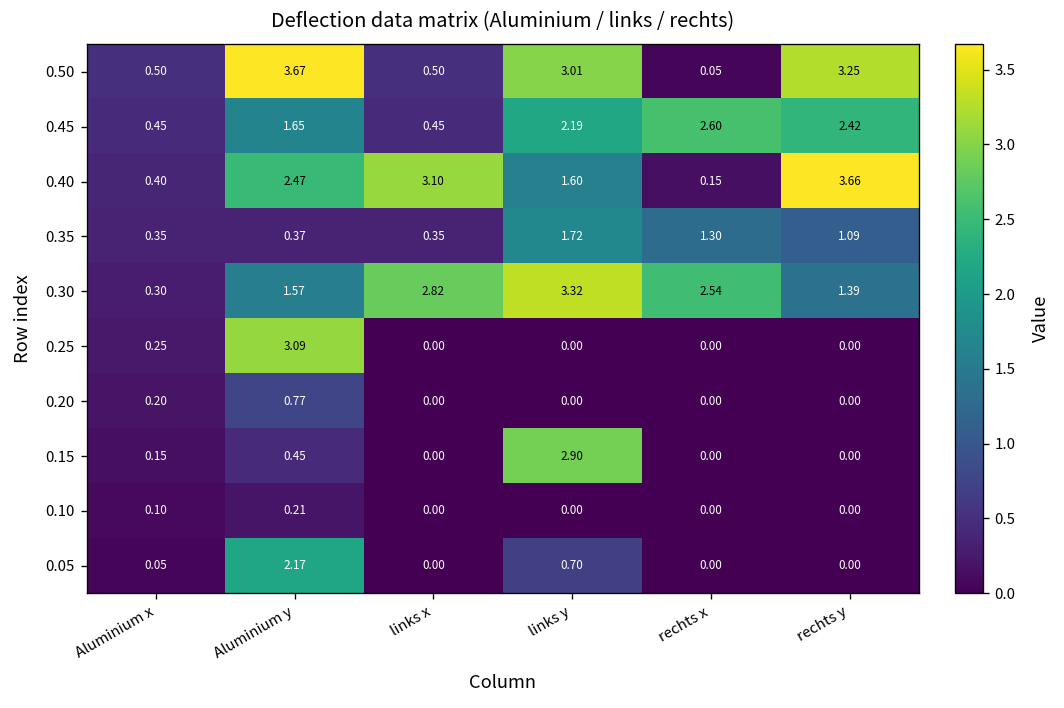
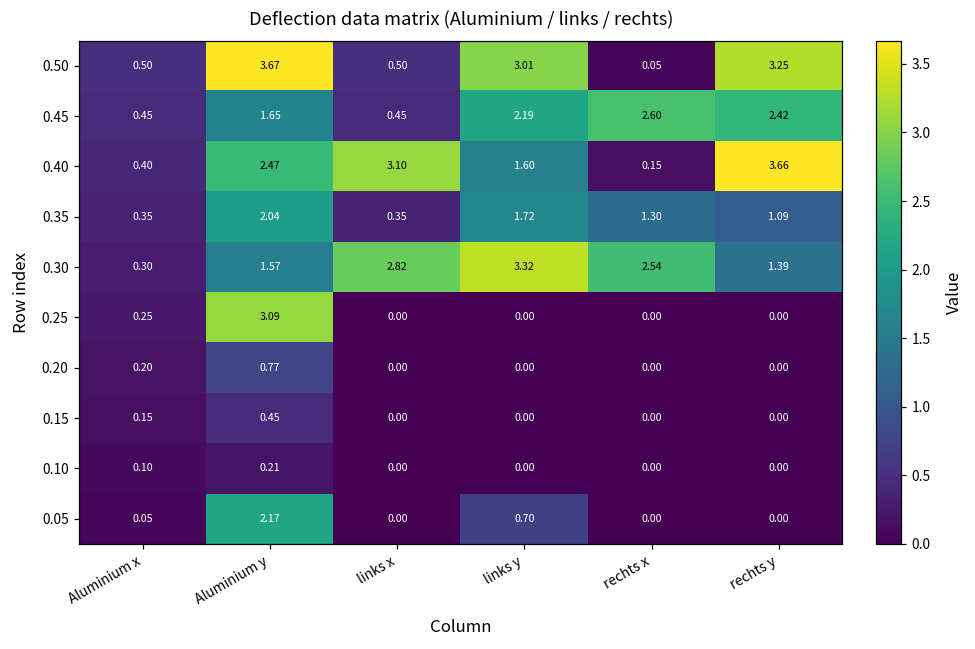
  {
    "0.50": {
      "Aluminium x": 0.50,
      "Aluminium y": 3.67,
      "links x": 0.50,
      "links y": 3.01,
      "rechts x": 0.05,
      "rechts y": 3.25
    },
    "0.45": {
      "Aluminium x": 0.45,
      "Aluminium y": 1.65,
      "links x": 0.45,
      "links y": 2.19,
      "rechts x": 2.60,
      "rechts y": 2.42
    },
    "0.40": {
      "Aluminium x": 0.40,
      "Aluminium y": 2.47,
      "links x": 3.10,
      "links y": 1.60,
      "rechts x": 0.15,
      "rechts y": 3.66
    },
    "0.35": {
      "Aluminium x": 0.35,
-     "Aluminium y": 0.37,
+     "Aluminium y": 2.04,
      "links x": 0.35,
      "links y": 1.72,
      "rechts x": 1.30,
      "rechts y": 1.09
    },
    "0.30": {
      "Aluminium x": 0.30,
      "Aluminium y": 1.57,
      "links x": 2.82,
      "links y": 3.32,
      "rechts x": 2.54,
      "rechts y": 1.39
    },
    "0.25": {
      "Aluminium x": 0.25,
      "Aluminium y": 3.09,
      "links x": 0.00,
      "links y": 0.00,
      "rechts x": 0.00,
      "rechts y": 0.00
    },
    "0.20": {
      "Aluminium x": 0.20,
      "Aluminium y": 0.77,
      "links x": 0.00,
      "links y": 0.00,
      "rechts x": 0.00,
      "rechts y": 0.00
    },
    "0.15": {
      "Aluminium x": 0.15,
      "Aluminium y": 0.45,
      "links x": 0.00,
-     "links y": 2.90,
+     "links y": 0.00,
      "rechts x": 0.00,
      "rechts y": 0.00
    },
    "0.10": {
      "Aluminium x": 0.10,
      "Aluminium y": 0.21,
      "links x": 0.00,
      "links y": 0.00,
      "rechts x": 0.00,
      "rechts y": 0.00
    },
    "0.05": {
      "Aluminium x": 0.05,
      "Aluminium y": 2.17,
      "links x": 0.00,
      "links y": 0.70,
      "rechts x": 0.00,
      "rechts y": 0.00
    }
  }
